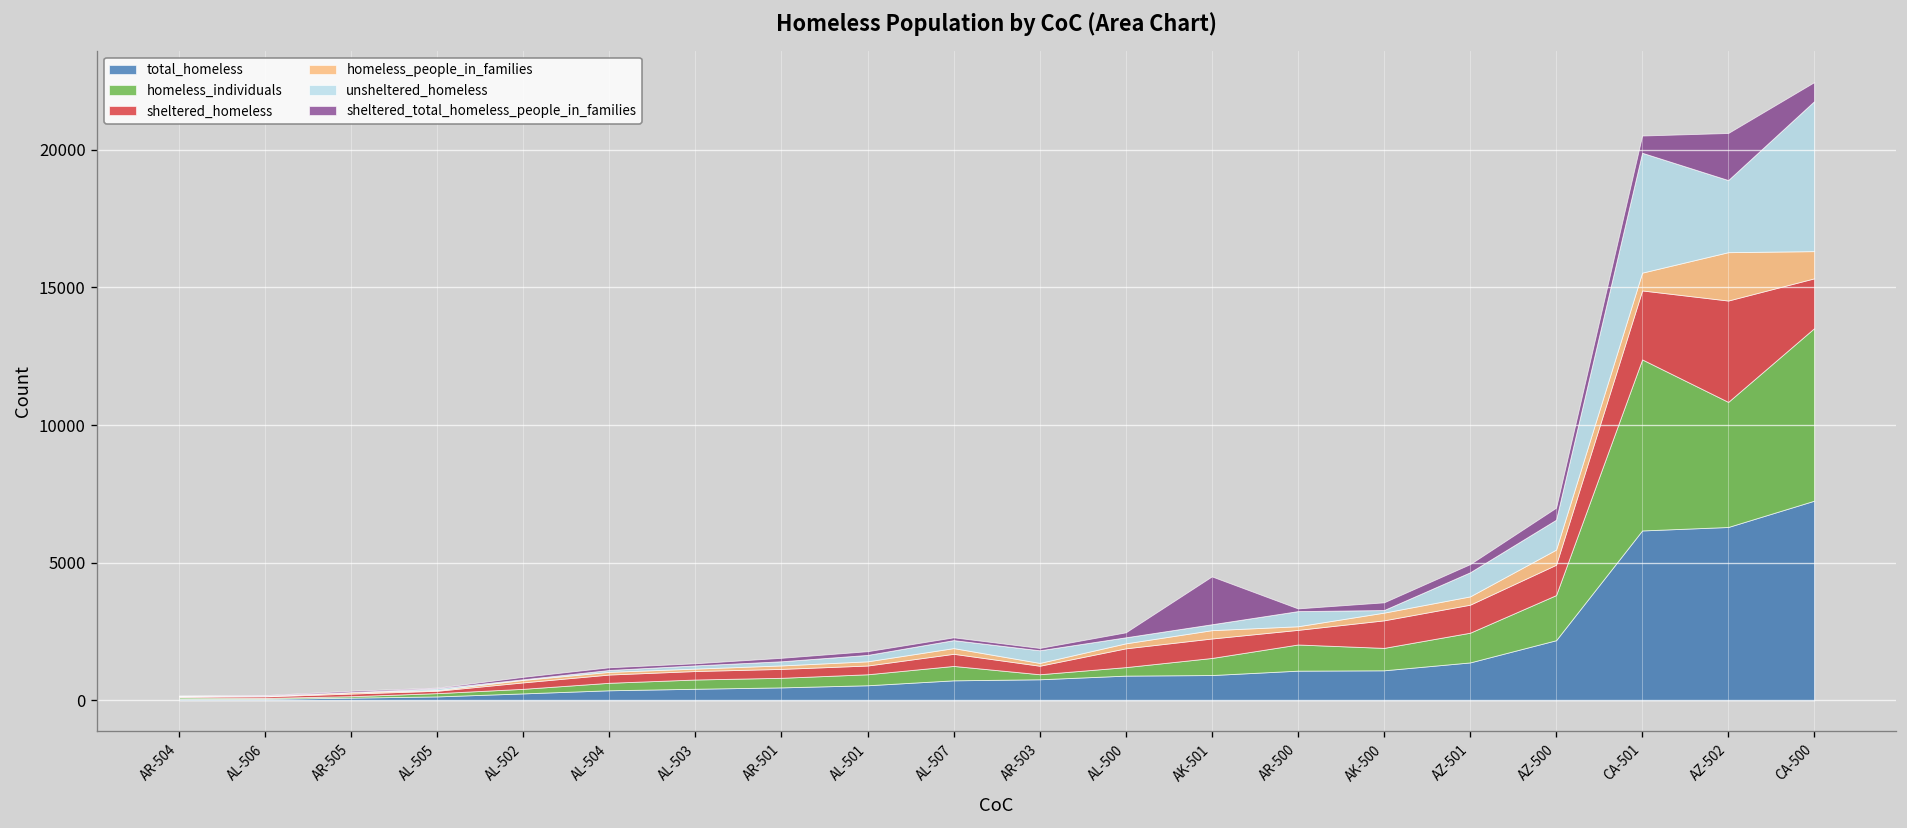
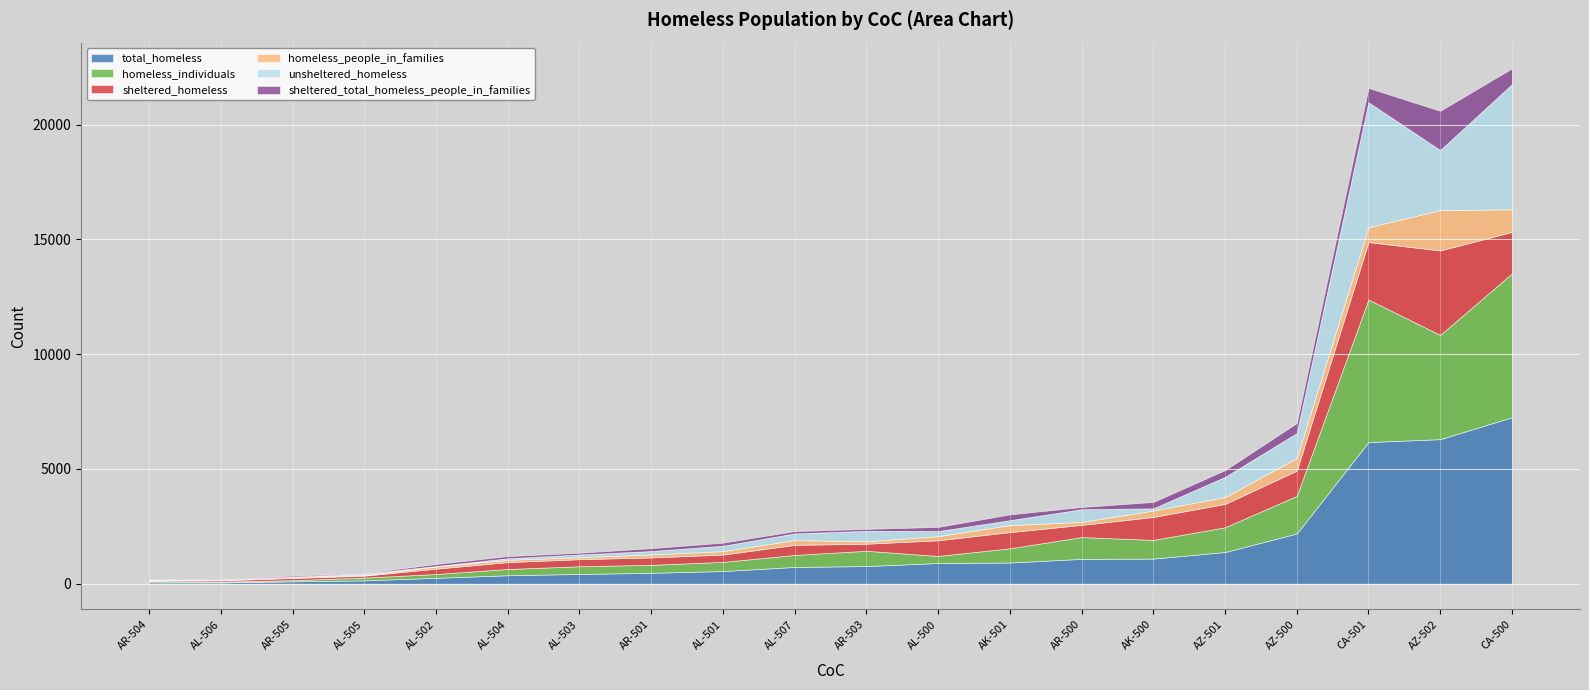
  {
    "total_homeless": {
      "AL-505": 100,
      "AL-502": 300,
      "AL-504": 400,
      "AL-503": 400,
      "AR-501": 500,
      "AL-501": 600,
      "AL-507": 700,
      "AR-503": 800,
      "AL-500": 900,
      "AK-501": 900,
      "AR-500": 1100,
      "AK-500": 1100,
      "AZ-501": 1400,
      "AZ-500": 2200,
      "CA-501": 6200,
      "AZ-502": 6300,
      "CA-500": 7300
    },
    "homeless_individuals": {
      "AL-502": 200,
      "AL-504": 300,
      "AL-503": 300,
      "AR-501": 300,
      "AL-501": 400,
      "AL-507": 500,
-     "AR-503": 200,
+     "AR-503": 700,
      "AL-500": 300,
      "AK-501": 600,
      "AR-500": 1000,
      "AK-500": 800,
      "AZ-501": 1100,
      "AZ-500": 1600,
      "CA-501": 6200,
      "AZ-502": 4500,
      "CA-500": 6300
    },
    "sheltered_homeless": {
      "AR-501": 300,
      "AL-501": 300,
      "AL-507": 400,
      "AL-500": 700,
      "AK-501": 700,
      "AR-500": 500,
      "AK-500": 1000,
      "AZ-501": 1000,
      "AZ-500": 1100,
      "CA-501": 2500,
      "AZ-502": 3700,
      "CA-500": 1800
    },
    "homeless_people_in_families": {
      "AR-501": 100,
      "AL-501": 200,
      "AL-507": 200,
      "AL-500": 200,
      "AK-501": 300,
      "AR-500": 100,
      "AZ-501": 300,
      "AZ-500": 500,
      "CA-501": 600,
      "AZ-502": 1800,
      "CA-500": 1000
    },
    "unsheltered_homeless": {
      "AR-501": 200,
      "AL-501": 200,
      "AL-500": 200,
      "AK-501": 200,
      "AZ-501": 900,
      "AZ-500": 1100,
-     "CA-501": 4400,
+     "CA-501": 5400,
      "AZ-502": 2600,
      "CA-500": 5400
    },
    "sheltered_total_homeless_people_in_families": {
      "AR-501": 100,
      "AL-501": 100,
      "AL-500": 200,
-     "AK-501": 1700,
+     "AK-501": 300,
      "AK-500": 300,
      "AZ-501": 300,
      "AZ-500": 400,
      "CA-501": 600,
      "AZ-502": 1700,
      "CA-500": 700
    }
  }
